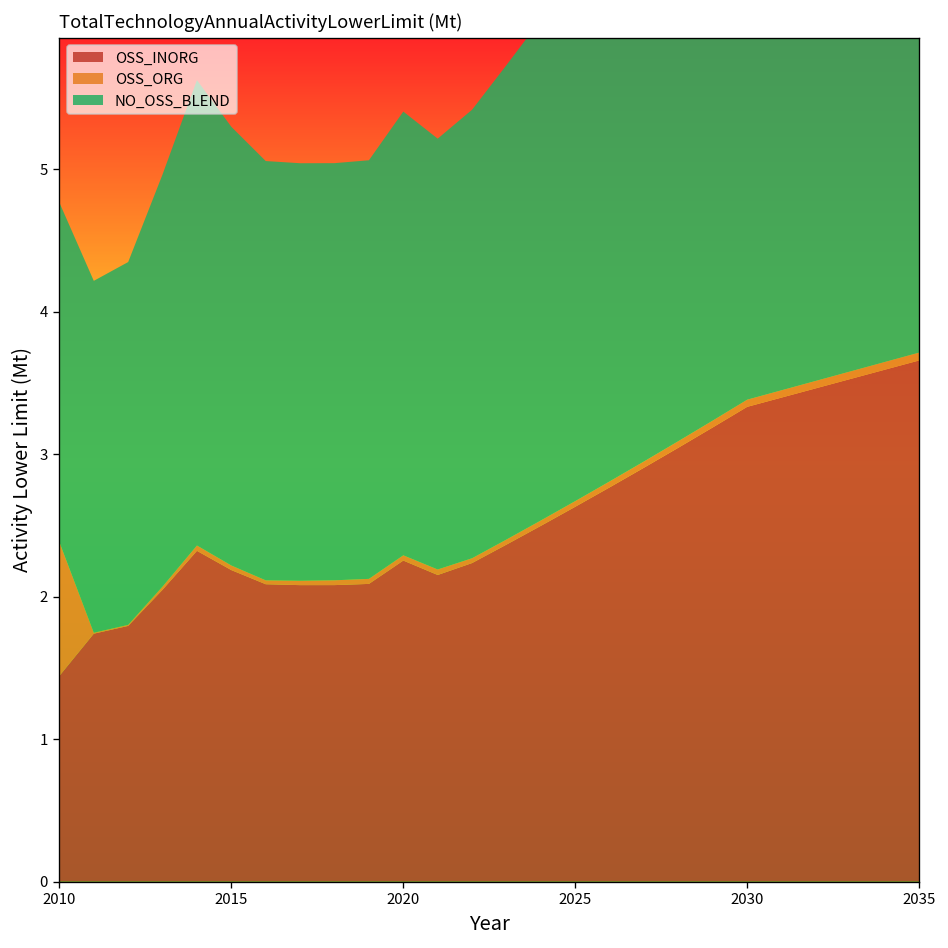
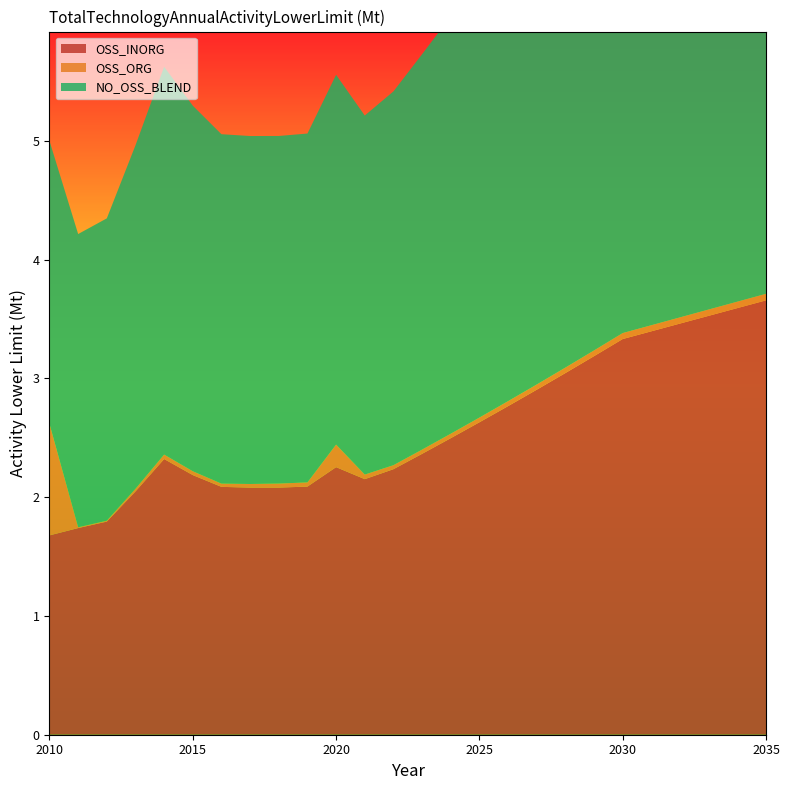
  {
    "OSS_INORG": {
-     "2010": 1.44,
+     "2010": 1.68,
      "2015": 2.19,
      "2020": 2.25,
      "2025": 2.63,
      "2030": 3.33,
      "2035": 3.66
    },
    "OSS_ORG": {
      "2010": 0.94,
      "2015": 0.03,
-     "2020": 0.04,
+     "2020": 0.19,
      "2025": 0.04,
      "2030": 0.05,
      "2035": 0.06
    },
    "NO_OSS_BLEND": {
      "2010": 2.38,
      "2015": 3.08,
      "2020": 3.11
    }
  }
